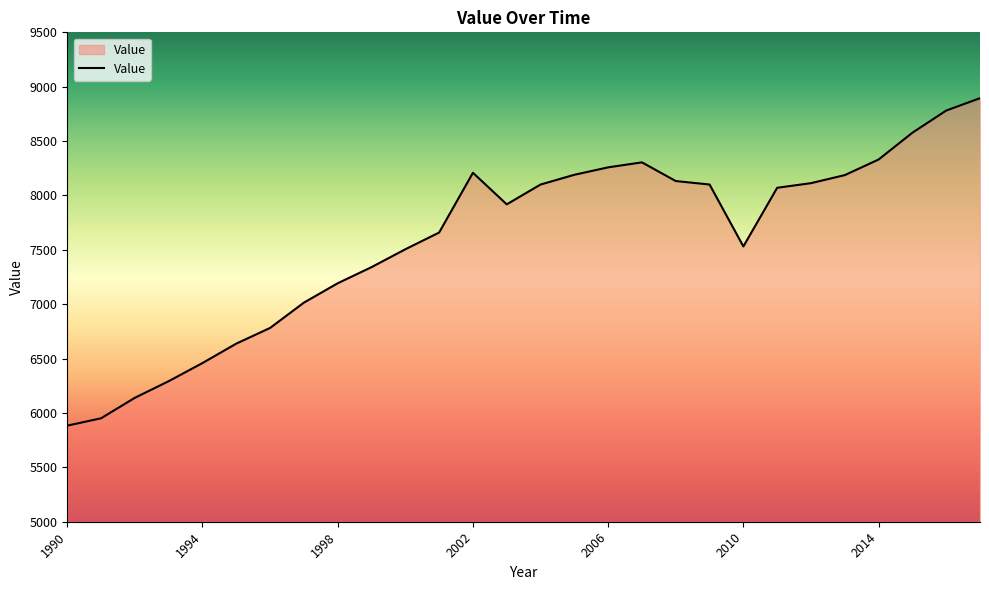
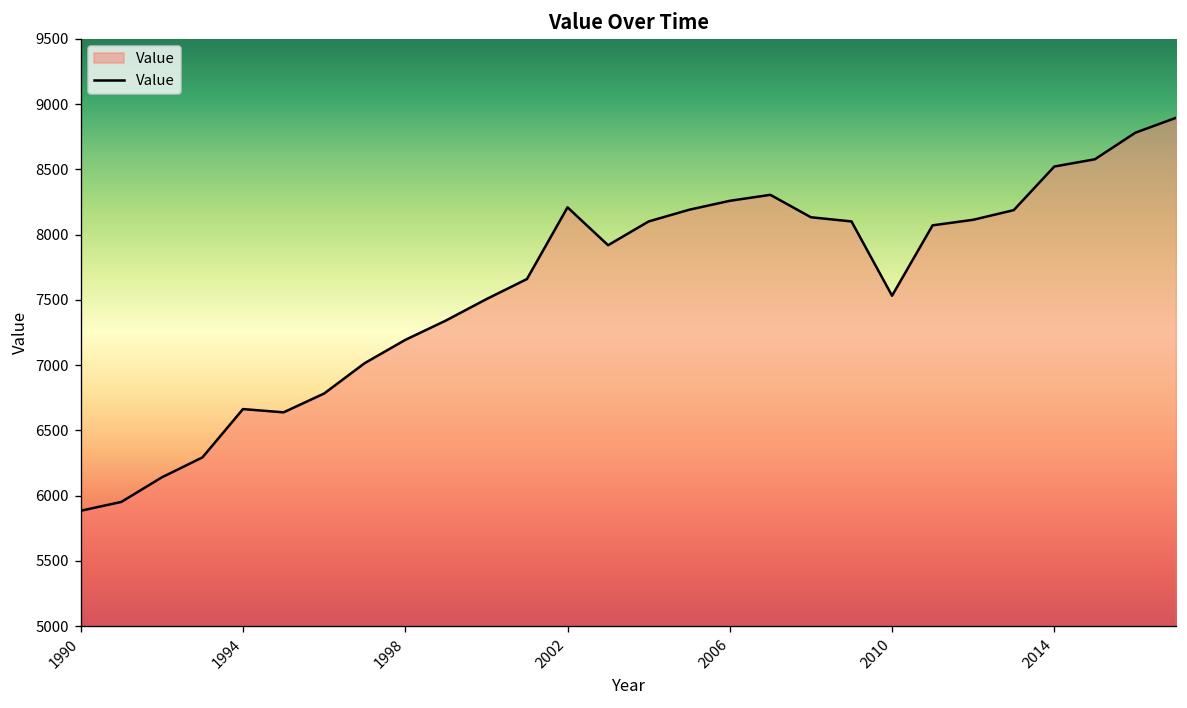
  {
    "1990": 5880,
-   "1994": 6460,
+   "1994": 6660,
    "1998": 7190,
    "2002": 8210,
    "2006": 8260,
    "2010": 7530,
-   "2014": 8330
+   "2014": 8520
  }
